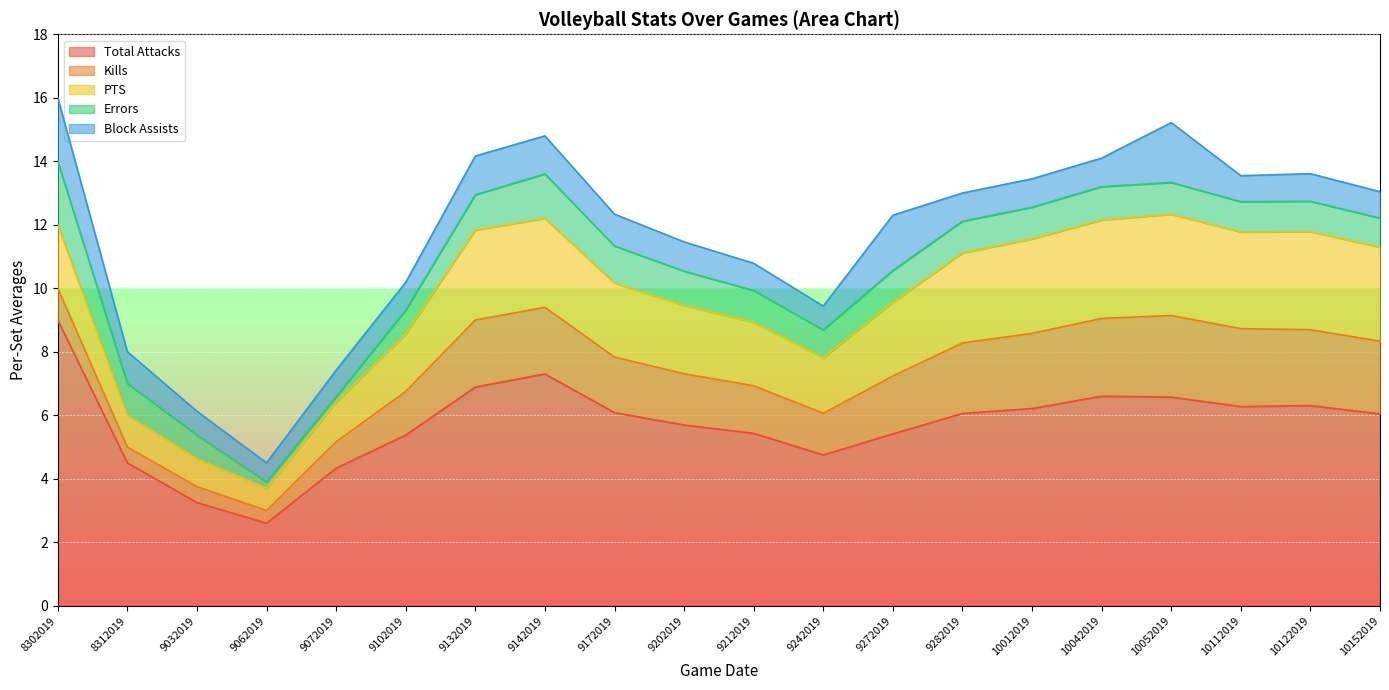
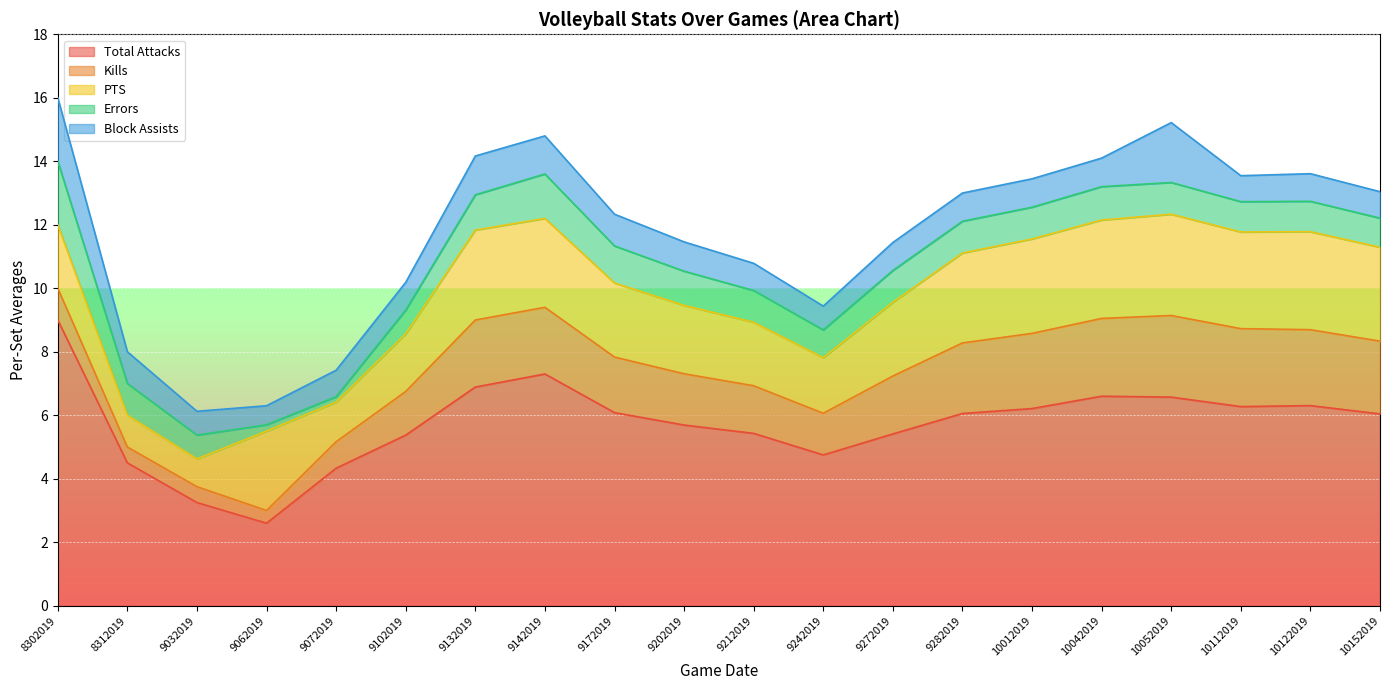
  {
    "PTS": {
      "8302019": 2.0,
      "8312019": 1.0,
      "9032019": 0.9,
-     "9062019": 0.7,
+     "9062019": 2.5,
      "9072019": 1.3,
      "9102019": 1.8,
      "9132019": 2.8,
      "9142019": 2.8,
      "9172019": 2.3,
      "9202019": 2.2,
      "9212019": 2.0,
      "9242019": 1.8,
      "9272019": 2.3,
      "9282019": 2.8,
      "10012019": 3.0,
      "10042019": 3.1,
      "10052019": 3.2,
      "10112019": 3.0,
      "10122019": 3.1,
      "10152019": 3.0
    },
    "Errors": {
      "8302019": 2.0,
      "8312019": 1.0,
      "9032019": 0.8,
      "9062019": 0.2,
      "9072019": 0.2,
      "9102019": 0.8,
      "9132019": 1.1,
      "9142019": 1.4,
      "9172019": 1.2,
      "9202019": 1.1,
      "9212019": 1.0,
      "9242019": 0.9,
      "9272019": 1.0,
      "9282019": 1.0,
      "10012019": 1.0,
      "10042019": 1.1,
      "10052019": 1.0,
      "10112019": 1.0,
      "10122019": 1.0,
      "10152019": 0.9
    },
    "Block Assists": {
      "8302019": 2.0,
      "8312019": 1.0,
      "9032019": 0.8,
      "9062019": 0.6,
      "9072019": 0.8,
      "9102019": 0.9,
      "9132019": 1.2,
      "9142019": 1.2,
      "9172019": 1.0,
      "9202019": 0.9,
      "9212019": 0.9,
      "9242019": 0.8,
-     "9272019": 1.7,
+     "9272019": 0.9,
      "9282019": 0.9,
      "10012019": 0.9,
      "10042019": 0.9,
      "10052019": 1.9,
      "10112019": 0.8,
      "10122019": 0.9,
      "10152019": 0.8
    }
  }
